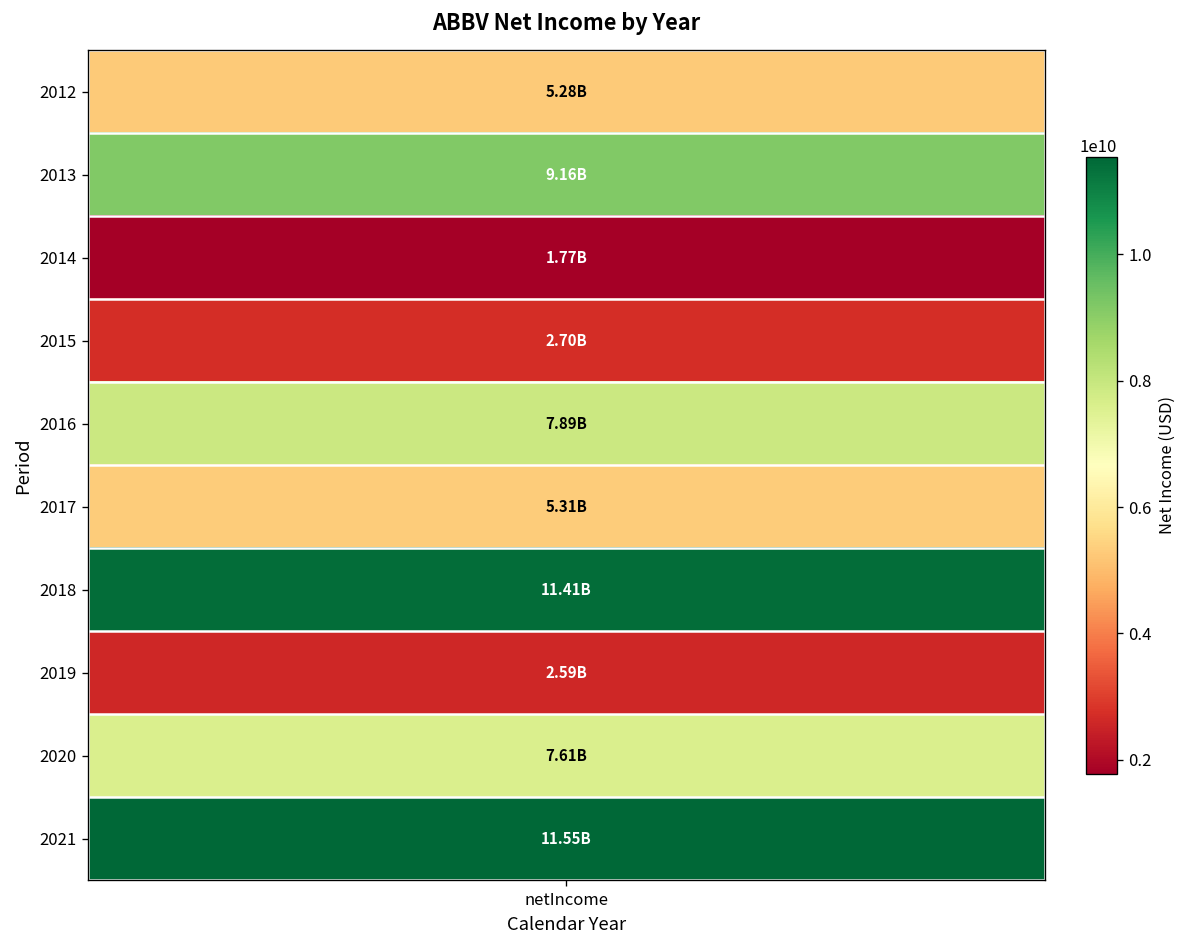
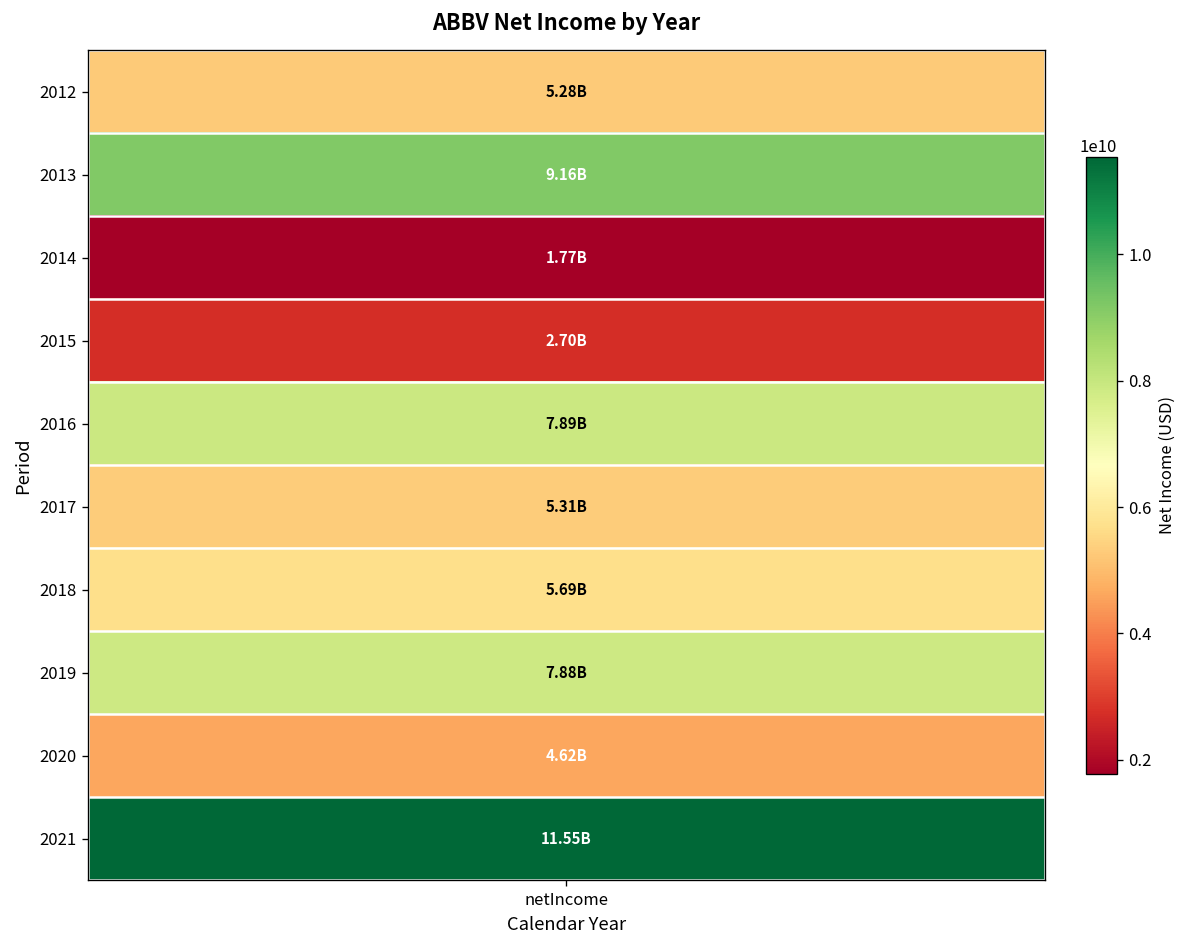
  {
    "2012": {
      "netIncome": "5.28B"
    },
    "2013": {
      "netIncome": "9.16B"
    },
    "2014": {
      "netIncome": "1.77B"
    },
    "2015": {
      "netIncome": "2.70B"
    },
    "2016": {
      "netIncome": "7.89B"
    },
    "2017": {
      "netIncome": "5.31B"
    },
    "2018": {
-     "netIncome": "11.41B"
+     "netIncome": "5.69B"
    },
    "2019": {
-     "netIncome": "2.59B"
+     "netIncome": "7.88B"
    },
    "2020": {
-     "netIncome": "7.61B"
+     "netIncome": "4.62B"
    },
    "2021": {
      "netIncome": "11.55B"
    }
  }
